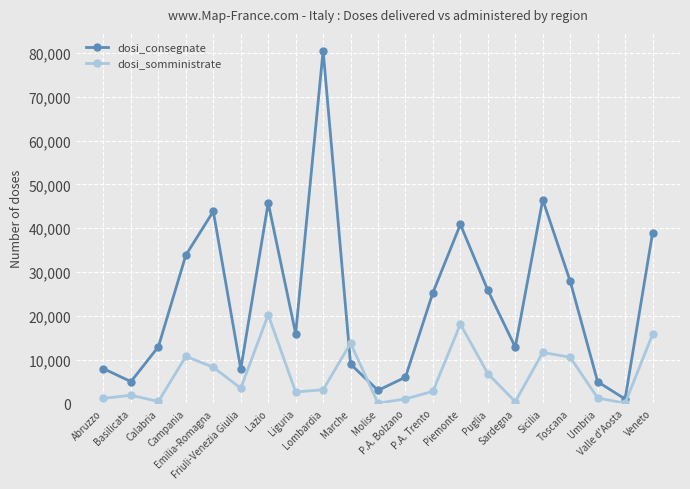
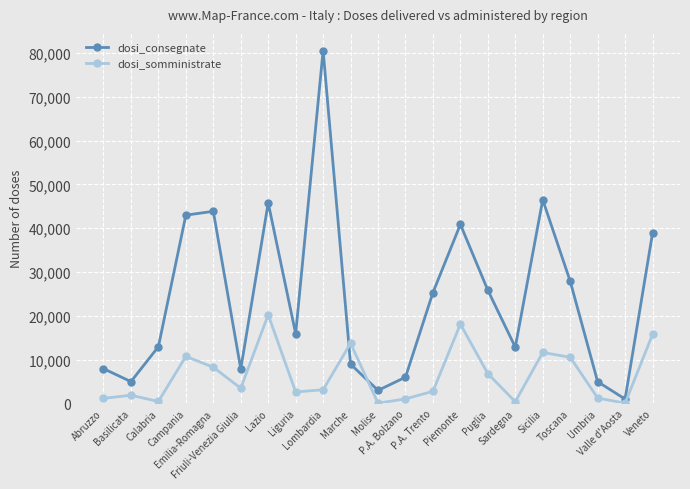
  {
    "dosi_consegnate": {
      "Abruzzo": "8,000",
      "Basilicata": "5,000",
      "Calabria": "13,000",
-     "Campania": "34,000",
+     "Campania": "43,000",
      "Emilia-Romagna": "44,000",
      "Friuli-Venezia Giulia": "8,000",
      "Lazio": "46,000",
      "Liguria": "16,000",
      "Lombardia": "81,000",
      "Marche": "9,000",
      "Molise": "3,000",
      "P.A. Bolzano": "6,000",
      "P.A. Trento": "25,000",
      "Piemonte": "41,000",
      "Puglia": "26,000",
      "Sardegna": "13,000",
      "Sicilia": "47,000",
      "Toscana": "28,000",
      "Umbria": "5,000",
      "Valle d'Aosta": "1,000",
      "Veneto": "39,000"
    },
    "dosi_somministrate": {
      "Abruzzo": "1,000",
      "Basilicata": "2,000",
      "Calabria": "0",
      "Campania": "11,000",
      "Emilia-Romagna": "8,000",
      "Friuli-Venezia Giulia": "3,000",
      "Lazio": "20,000",
      "Liguria": "3,000",
      "Lombardia": "3,000",
      "Marche": "14,000",
      "Molise": "0",
      "P.A. Bolzano": "1,000",
      "P.A. Trento": "3,000",
      "Piemonte": "18,000",
      "Puglia": "7,000",
      "Sardegna": "0",
      "Sicilia": "12,000",
      "Toscana": "11,000",
      "Umbria": "1,000",
      "Valle d'Aosta": "0",
      "Veneto": "16,000"
    }
  }
